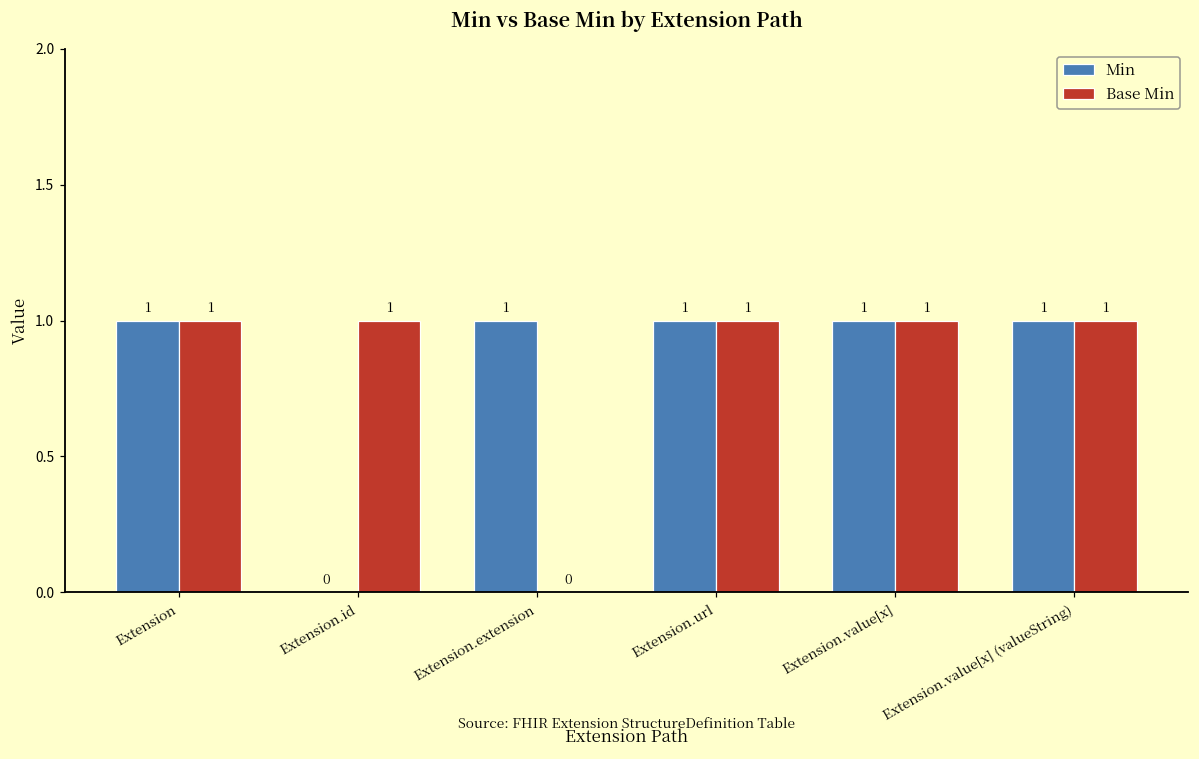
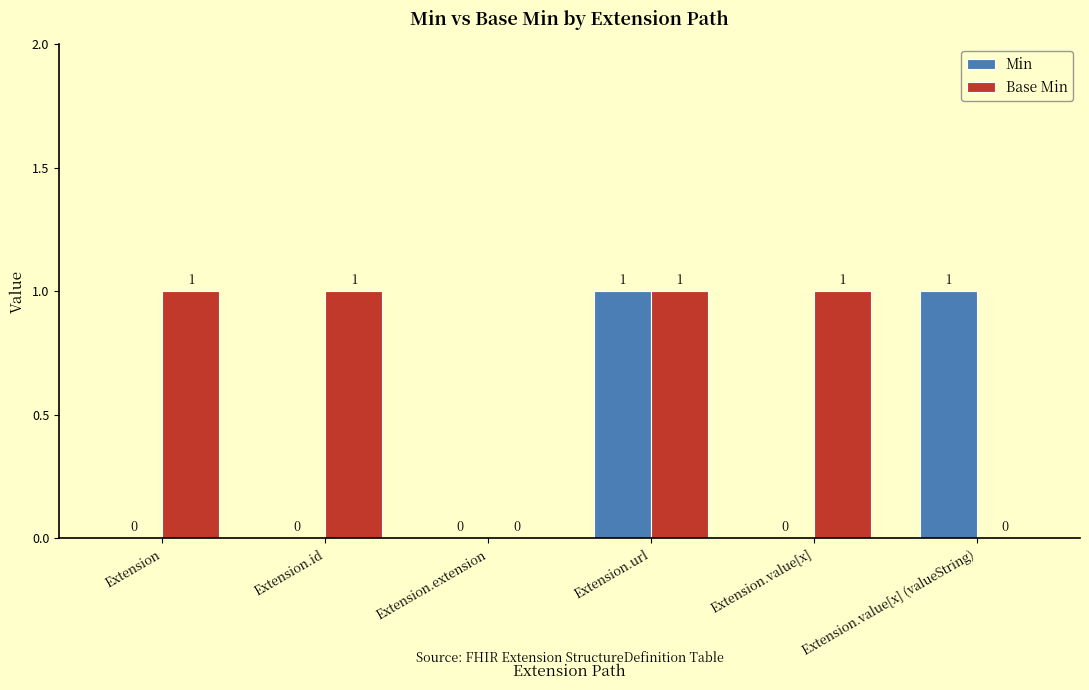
  {
    "Min": {
-     "Extension": 1,
+     "Extension": 0,
      "Extension.id": 0,
-     "Extension.extension": 1,
+     "Extension.extension": 0,
      "Extension.url": 1,
-     "Extension.value[x]": 1,
+     "Extension.value[x]": 0,
      "Extension.value[x] (valueString)": 1
    },
    "Base Min": {
      "Extension": 1,
      "Extension.id": 1,
      "Extension.extension": 0,
      "Extension.url": 1,
      "Extension.value[x]": 1,
-     "Extension.value[x] (valueString)": 1
+     "Extension.value[x] (valueString)": 0
    }
  }
